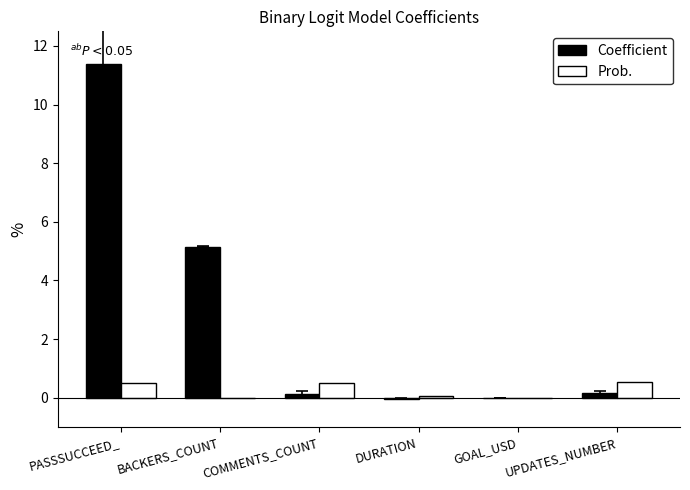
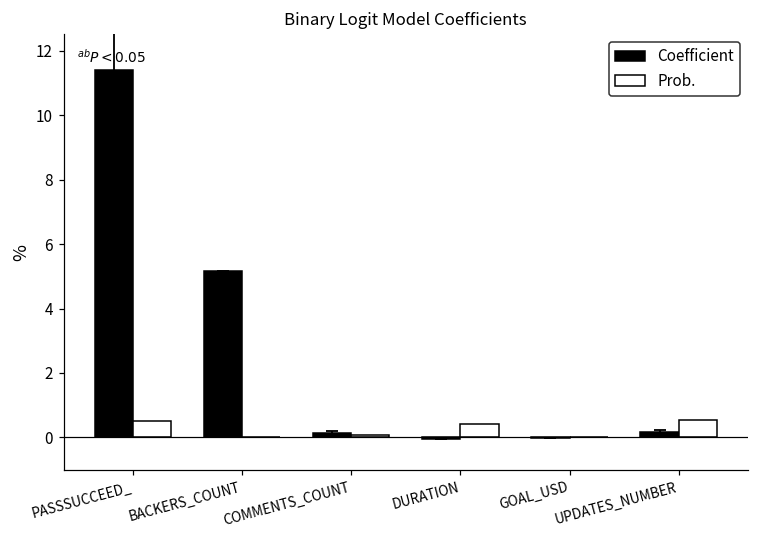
  {
    "Coefficient": {
      "PASSSUCCEED_": 11.4,
      "BACKERS_COUNT": 5.2,
      "COMMENTS_COUNT": 0.1,
      "UPDATES_NUMBER": 0.2
    },
    "Prob.": {
      "PASSSUCCEED_": 0.5,
      "BACKERS_COUNT": 0.0,
-     "COMMENTS_COUNT": 0.5,
-     "DURATION": 0.1,
+     "COMMENTS_COUNT": 0.1,
+     "DURATION": 0.4,
      "GOAL_USD": 0.0,
      "UPDATES_NUMBER": 0.5
    }
  }
